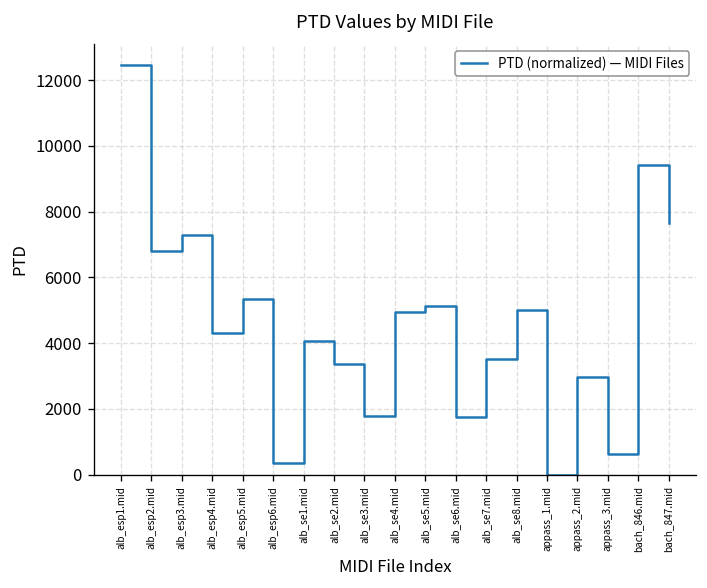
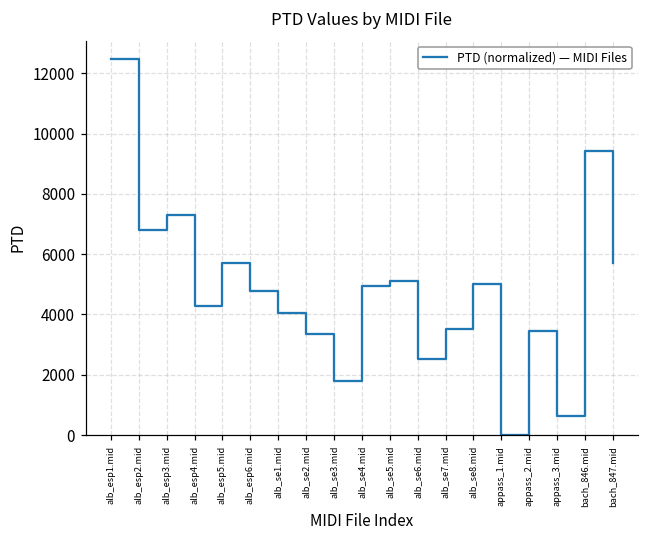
  {
    "alb_esp1.mid": 12500,
    "alb_esp2.mid": 6800,
    "alb_esp3.mid": 7300,
    "alb_esp4.mid": 4300,
-   "alb_esp5.mid": 5400,
-   "alb_esp6.mid": 400,
+   "alb_esp5.mid": 5700,
+   "alb_esp6.mid": 4800,
    "alb_se1.mid": 4100,
    "alb_se2.mid": 3400,
    "alb_se3.mid": 1800,
    "alb_se4.mid": 4900,
    "alb_se5.mid": 5100,
-   "alb_se6.mid": 1700,
+   "alb_se6.mid": 2500,
    "alb_se7.mid": 3500,
    "alb_se8.mid": 5000,
    "appass_1.mid": 0,
-   "appass_2.mid": 3000,
+   "appass_2.mid": 3400,
    "appass_3.mid": 600,
    "bach_846.mid": 9400,
-   "bach_847.mid": 7600
+   "bach_847.mid": 5700
  }
